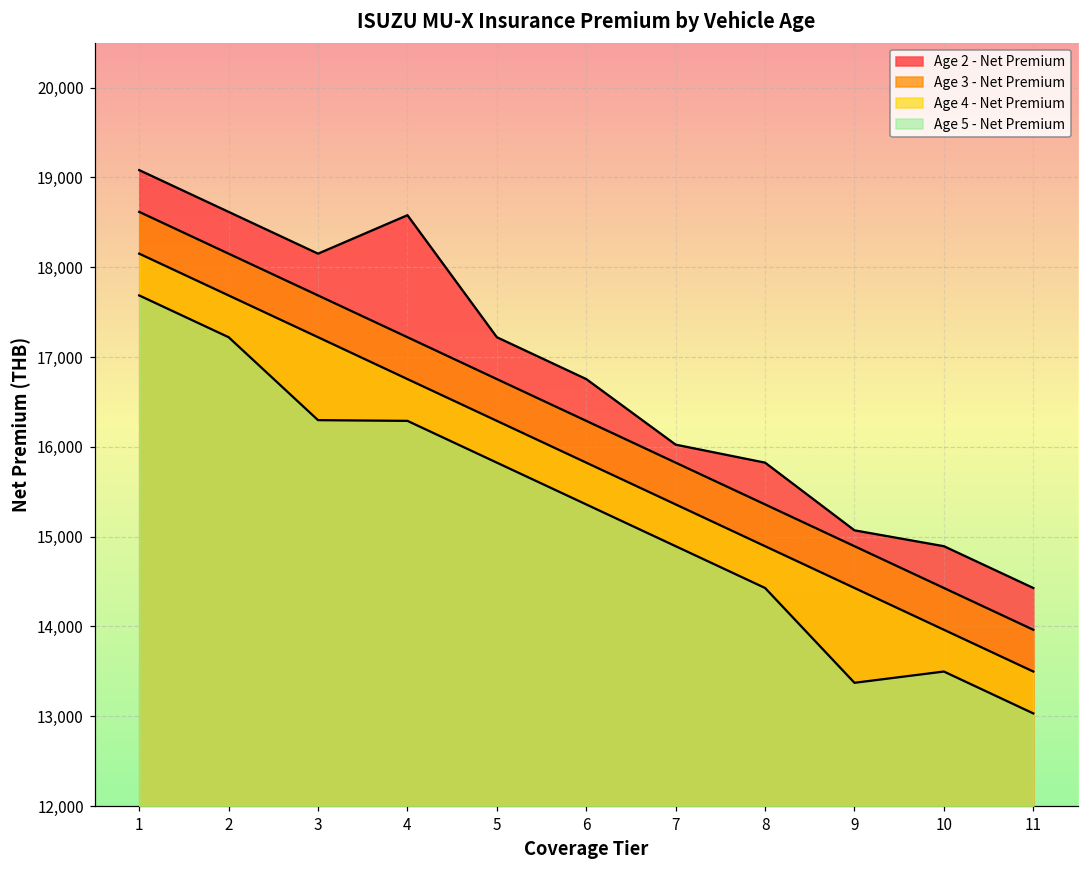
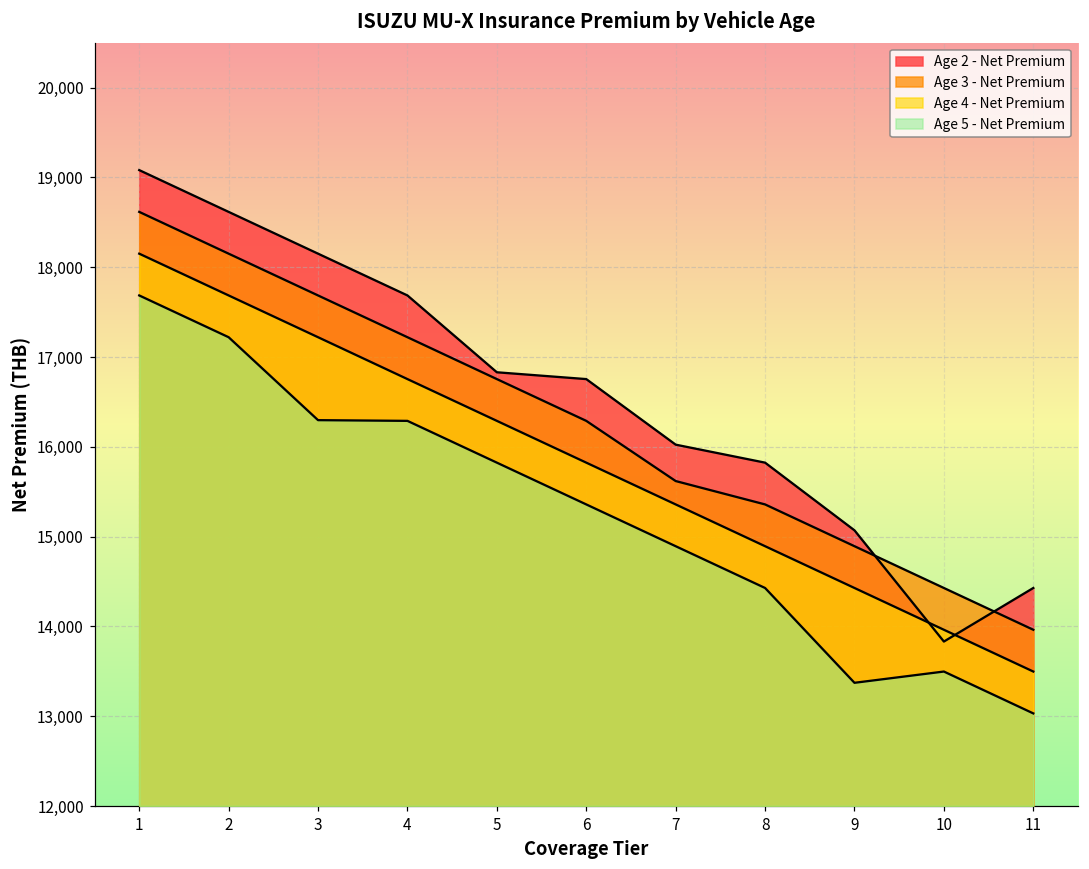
  {
    "Age 2 - Net Premium": {
      "1": "19,100",
      "2": "18,600",
      "3": "18,200",
-     "4": "18,600",
-     "5": "17,200",
+     "4": "17,700",
+     "5": "16,800",
      "6": "16,800",
      "7": "16,000",
      "8": "15,800",
      "9": "15,100",
-     "10": "14,900",
+     "10": "13,800",
      "11": "14,400"
    },
    "Age 3 - Net Premium": {
      "1": "18,600",
      "2": "18,200",
      "3": "17,700",
      "4": "17,200",
      "5": "16,800",
      "6": "16,300",
-     "7": "15,800",
+     "7": "15,600",
      "8": "15,400",
      "9": "14,900",
      "10": "14,400",
      "11": "14,000"
    },
    "Age 4 - Net Premium": {
      "1": "18,200",
      "2": "17,700",
      "3": "17,200",
      "4": "16,800",
      "5": "16,300",
      "6": "15,800",
      "7": "15,400",
      "8": "14,900",
      "9": "14,400",
      "10": "14,000",
      "11": "13,500"
    },
    "Age 5 - Net Premium": {
      "1": "17,700",
      "2": "17,200",
      "3": "16,300",
      "4": "16,300",
      "5": "15,800",
      "6": "15,400",
      "7": "14,900",
      "8": "14,400",
      "9": "13,400",
      "10": "13,500",
      "11": "13,000"
    }
  }
